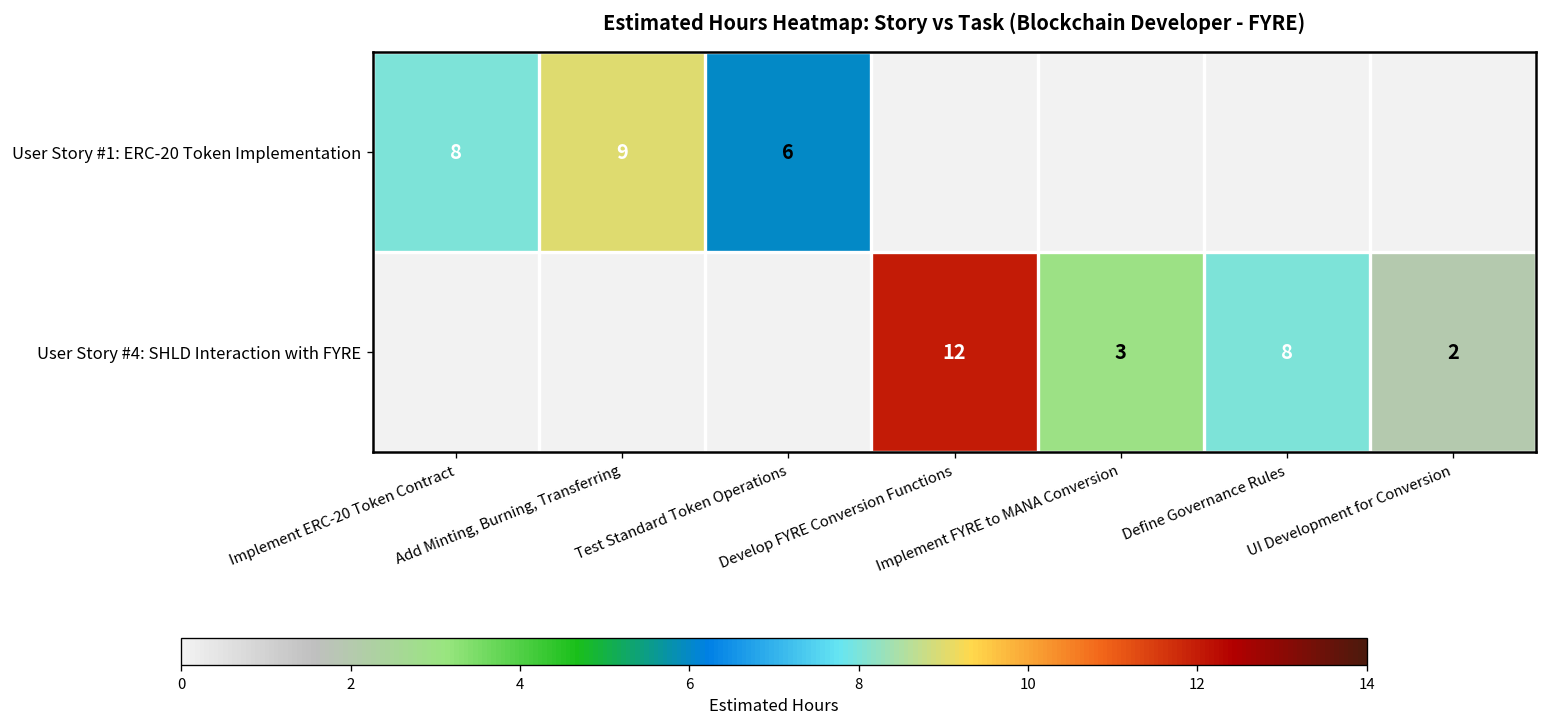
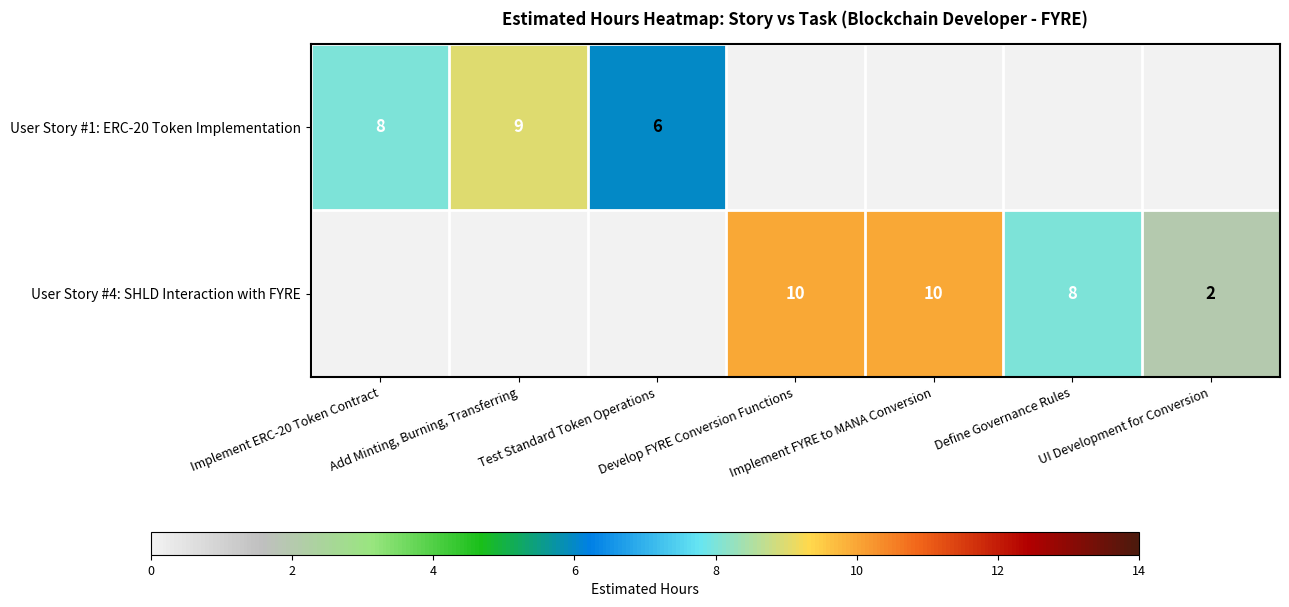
  {
    "User Story #1: ERC-20 Token Implementation": {
      "Implement ERC-20 Token Contract": 8,
      "Add Minting, Burning, Transferring": 9,
      "Test Standard Token Operations": 6
    },
    "User Story #4: SHLD Interaction with FYRE": {
-     "Develop FYRE Conversion Functions": 12,
-     "Implement FYRE to MANA Conversion": 3,
+     "Develop FYRE Conversion Functions": 10,
+     "Implement FYRE to MANA Conversion": 10,
      "Define Governance Rules": 8,
      "UI Development for Conversion": 2
    }
  }
